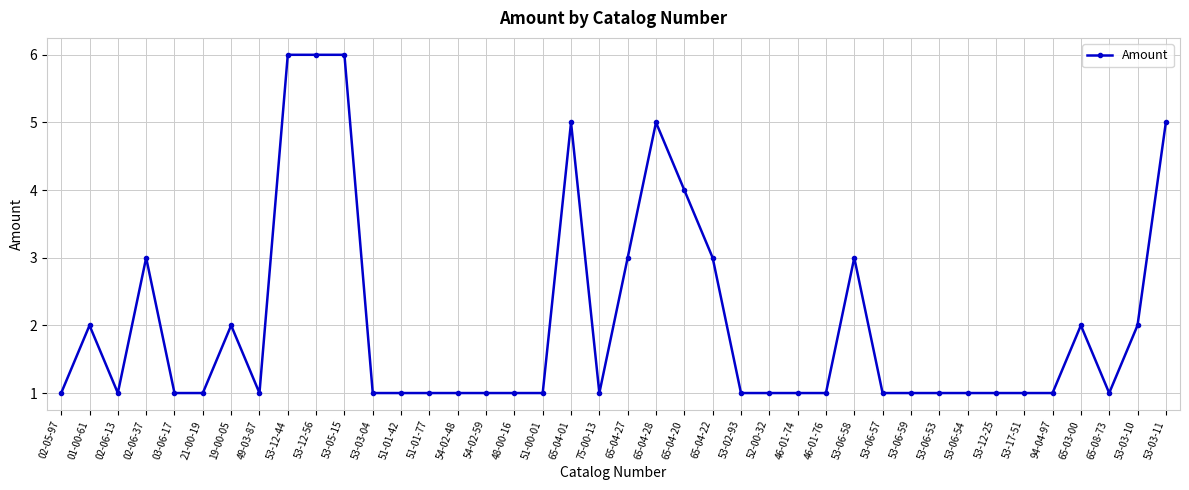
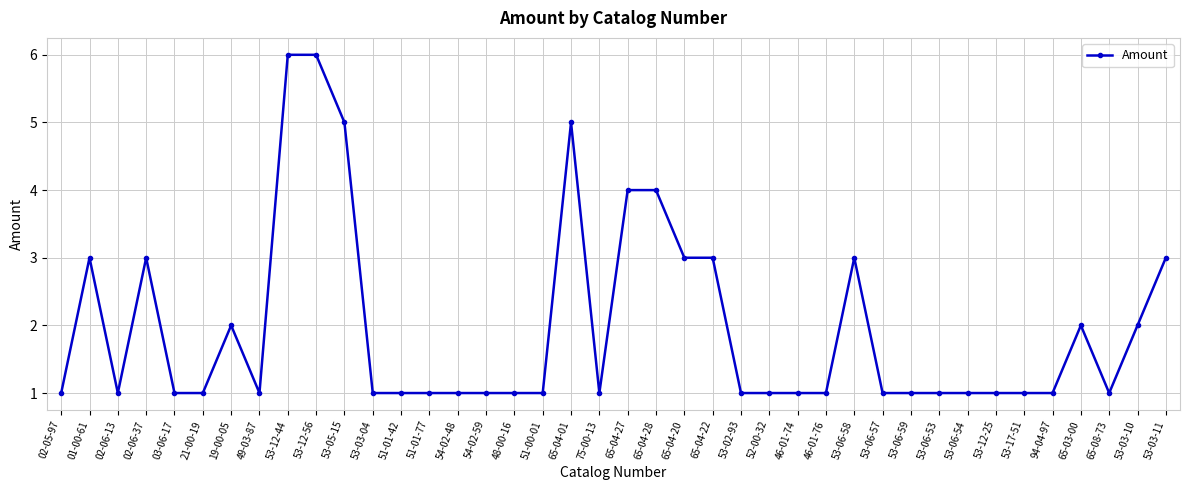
  {
    "02-05-97": 1,
-   "01-00-61": 2,
+   "01-00-61": 3,
    "02-06-13": 1,
    "02-06-37": 3,
    "03-06-17": 1,
    "21-00-19": 1,
    "19-00-05": 2,
    "49-03-87": 1,
    "53-12-44": 6,
    "53-12-56": 6,
-   "53-05-15": 6,
+   "53-05-15": 5,
    "53-03-04": 1,
    "51-01-42": 1,
    "51-01-77": 1,
    "54-02-48": 1,
    "54-02-59": 1,
    "48-00-16": 1,
    "51-00-01": 1,
    "65-04-01": 5,
    "75-00-13": 1,
-   "65-04-27": 3,
-   "65-04-28": 5,
-   "65-04-20": 4,
+   "65-04-27": 4,
+   "65-04-28": 4,
+   "65-04-20": 3,
    "65-04-22": 3,
    "53-02-93": 1,
    "52-00-32": 1,
    "46-01-74": 1,
    "46-01-76": 1,
    "53-06-58": 3,
    "53-06-57": 1,
    "53-06-59": 1,
    "53-06-53": 1,
    "53-06-54": 1,
    "53-12-25": 1,
    "53-17-51": 1,
    "94-04-97": 1,
    "65-03-00": 2,
    "65-08-73": 1,
    "53-03-10": 2,
-   "53-03-11": 5
+   "53-03-11": 3
  }
